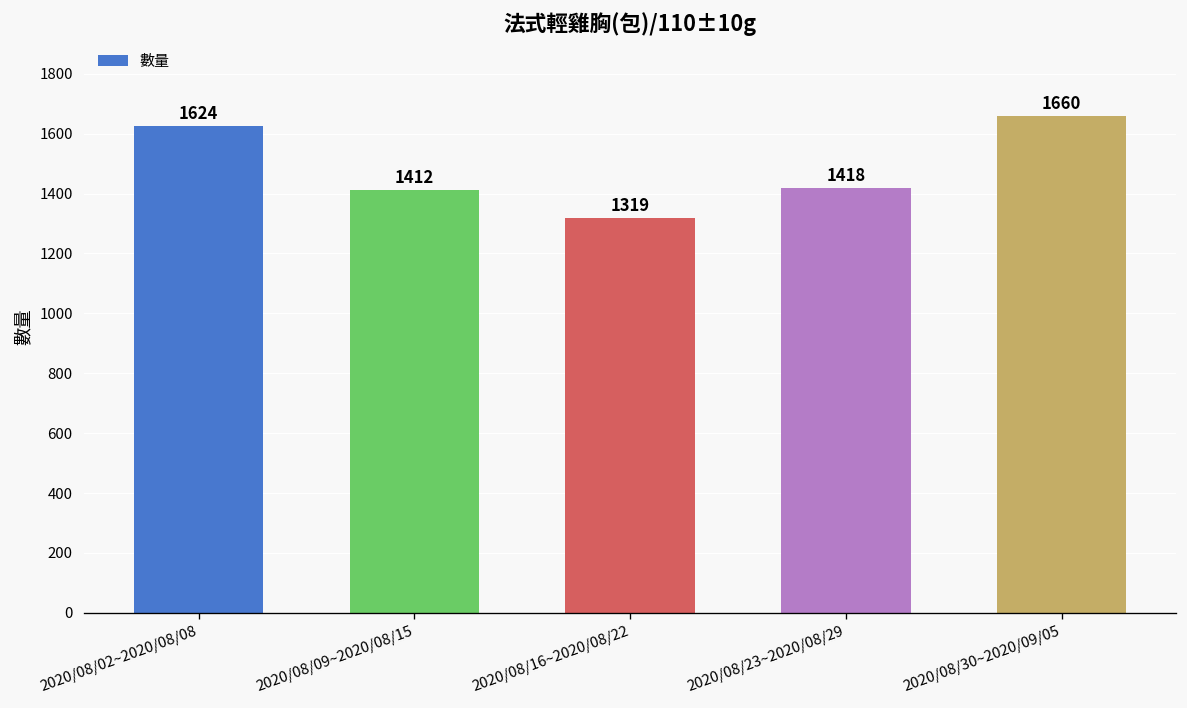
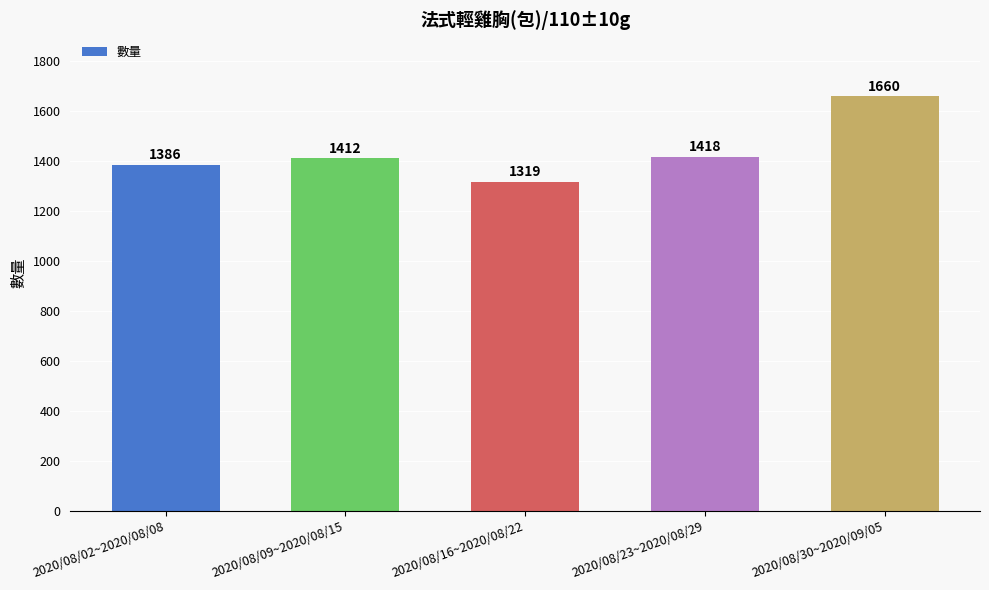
  {
-   "2020/08/02~2020/08/08": 1624,
+   "2020/08/02~2020/08/08": 1386,
    "2020/08/09~2020/08/15": 1412,
    "2020/08/16~2020/08/22": 1319,
    "2020/08/23~2020/08/29": 1418,
    "2020/08/30~2020/09/05": 1660
  }
